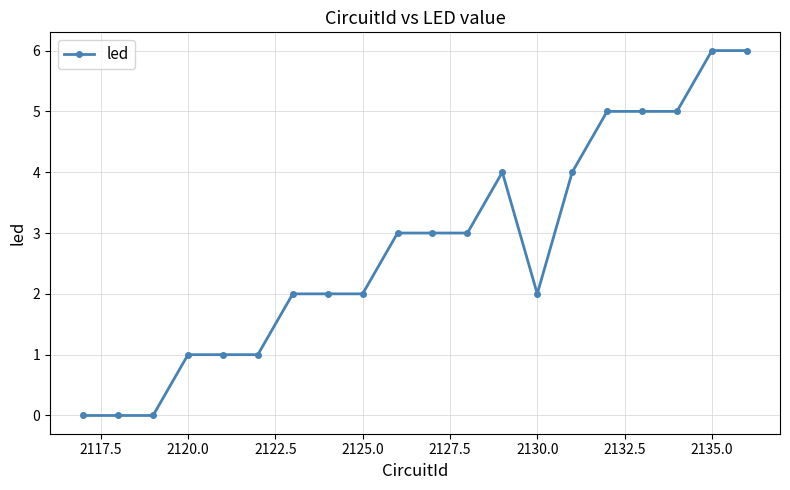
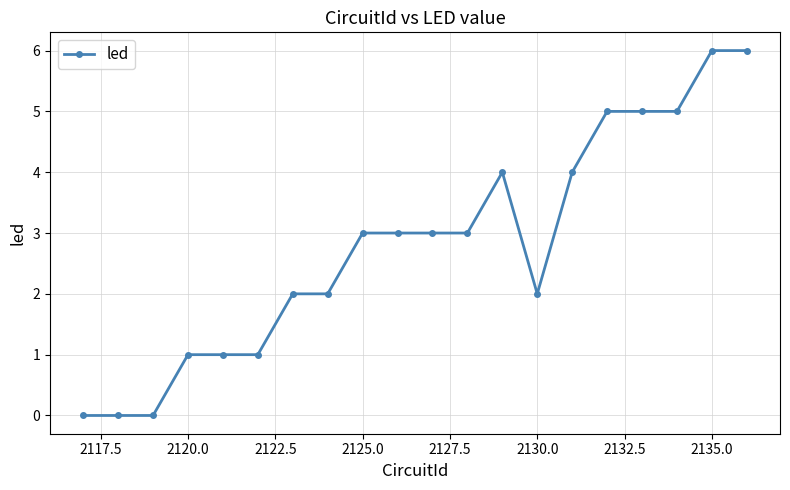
  {
    "2120.0": 1,
-   "2125.0": 2,
+   "2125.0": 3,
    "2130.0": 2,
    "2135.0": 6
  }
